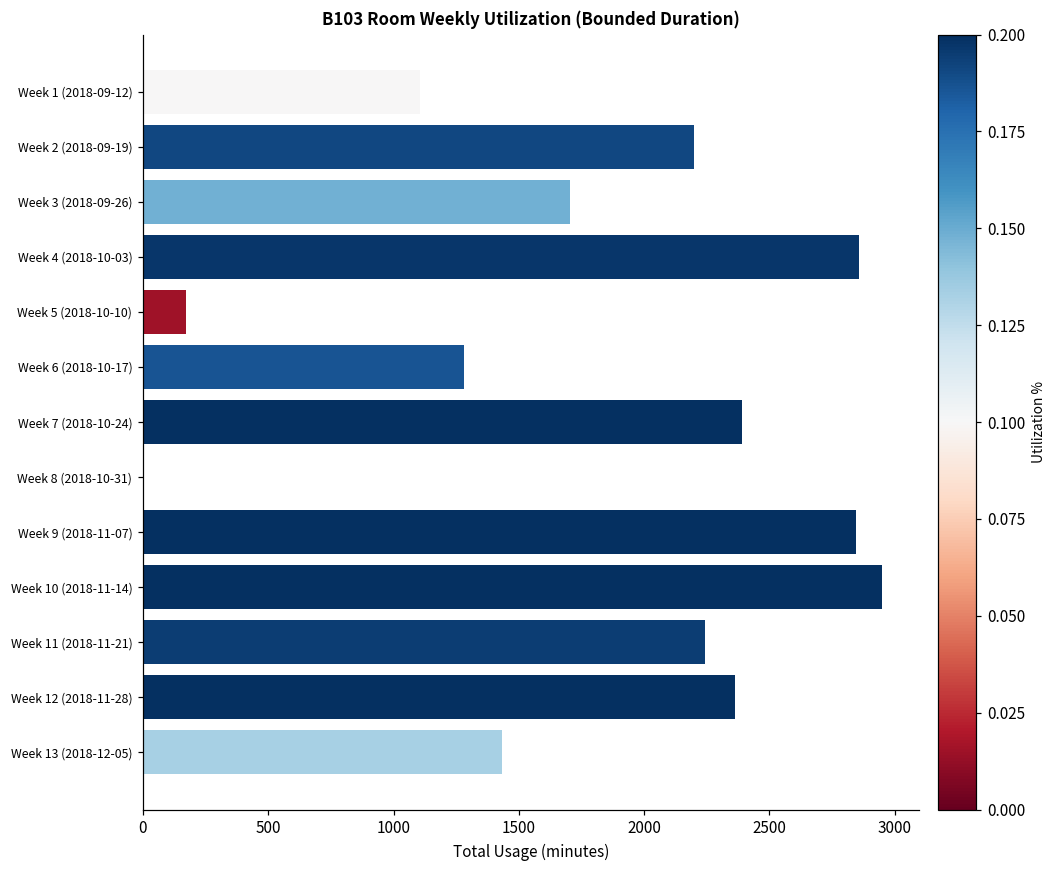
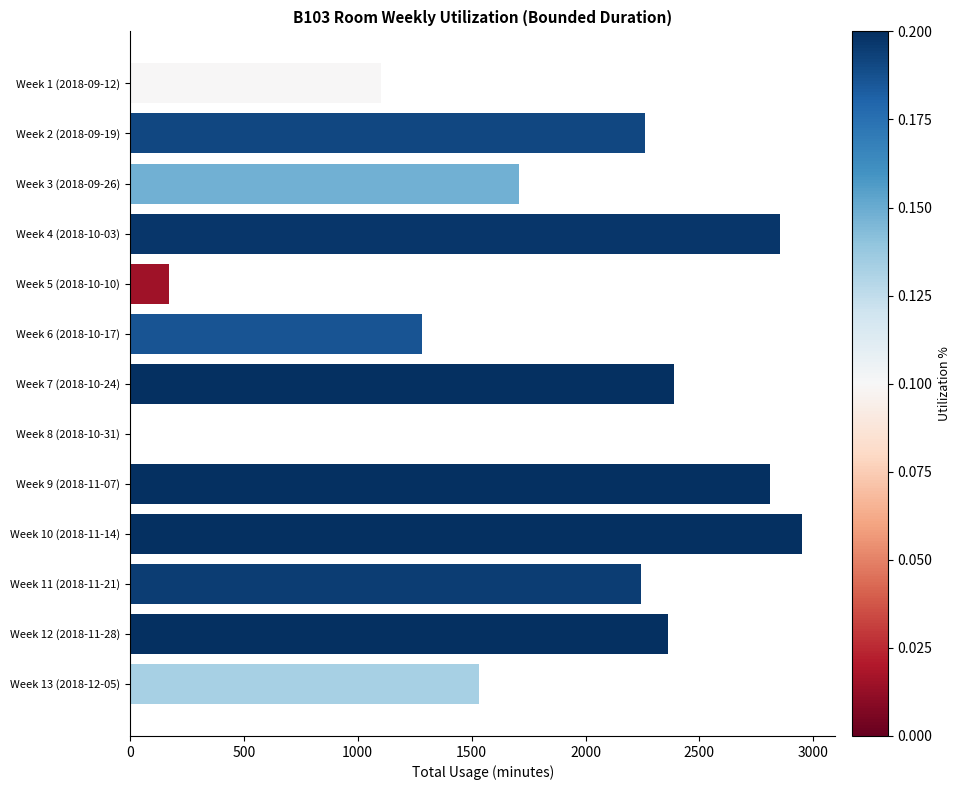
  {
    "Week 1 (2018-09-12)": 1100,
-   "Week 2 (2018-09-19)": 2200,
+   "Week 2 (2018-09-19)": 2260,
    "Week 3 (2018-09-26)": 1710,
    "Week 4 (2018-10-03)": 2860,
    "Week 5 (2018-10-10)": 170,
    "Week 6 (2018-10-17)": 1280,
    "Week 7 (2018-10-24)": 2390,
    "Week 8 (2018-10-31)": 0,
-   "Week 9 (2018-11-07)": 2850,
+   "Week 9 (2018-11-07)": 2810,
    "Week 10 (2018-11-14)": 2950,
    "Week 11 (2018-11-21)": 2240,
    "Week 12 (2018-11-28)": 2360,
-   "Week 13 (2018-12-05)": 1430
+   "Week 13 (2018-12-05)": 1530
  }
